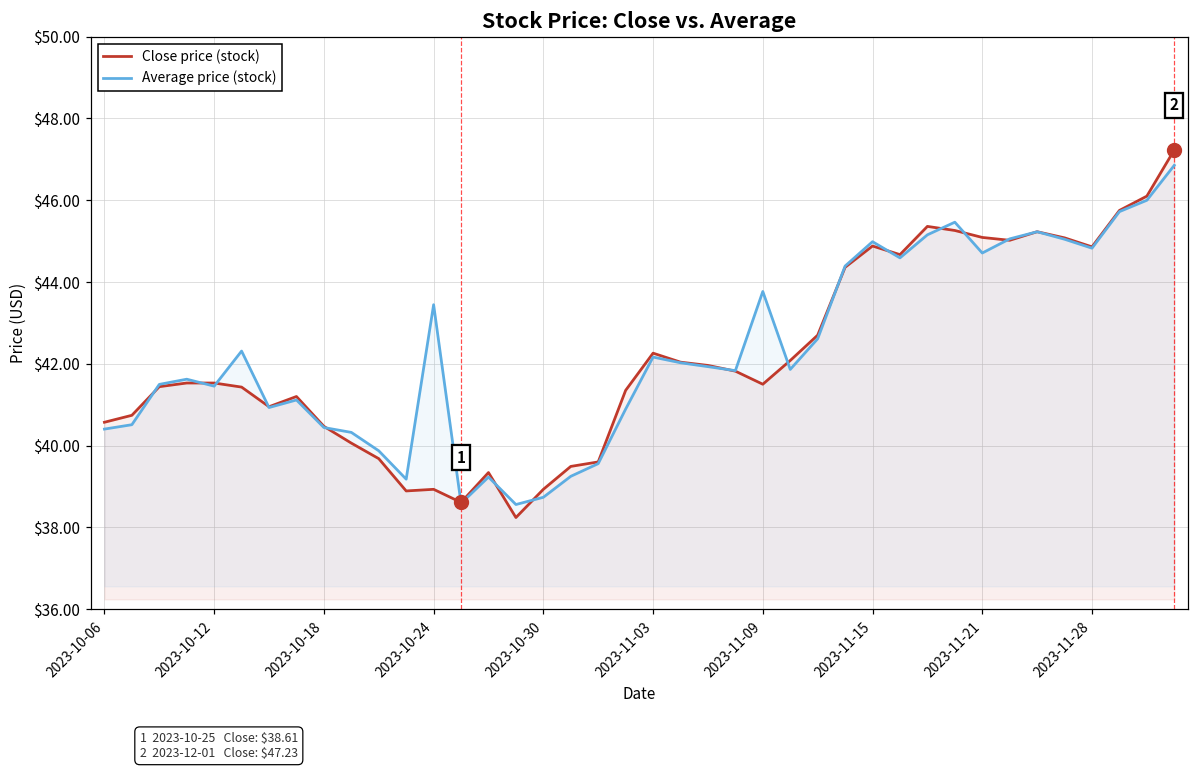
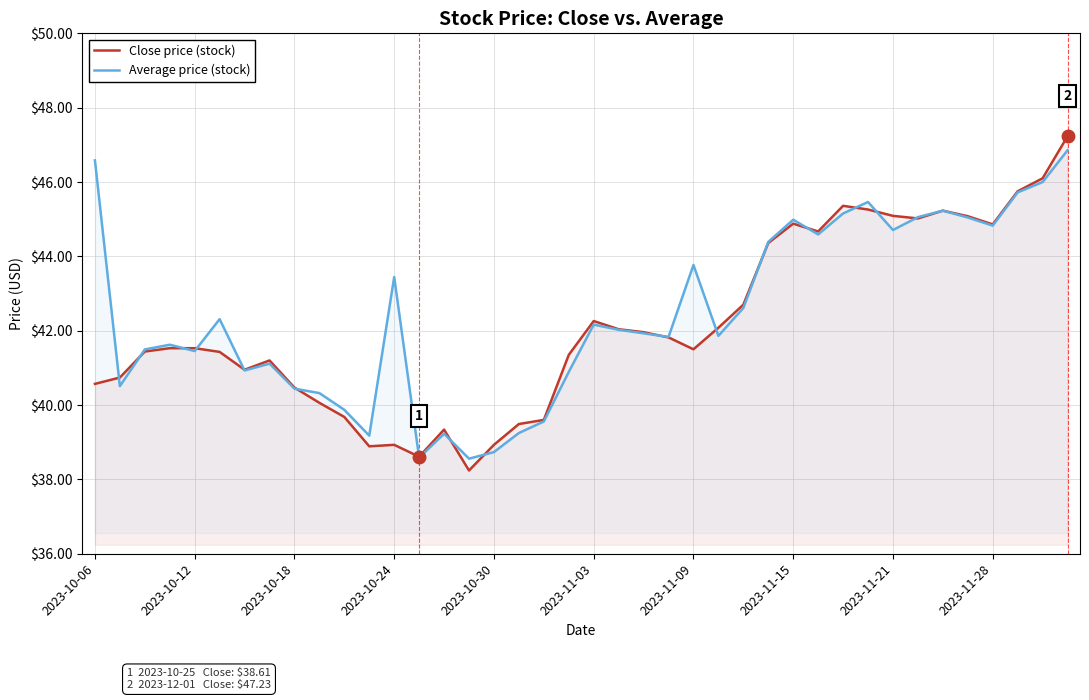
  {
    "Average price (stock)": {
-     "2023-10-06": "$40.4",
+     "2023-10-06": "$46.6",
      "2023-10-12": "$41.5",
      "2023-10-24": "$43.4",
      "2023-10-30": "$38.7",
      "2023-11-03": "$42.2",
      "2023-11-09": "$43.8",
      "2023-11-15": "$45.0",
      "2023-11-21": "$44.7"
    }
  }
